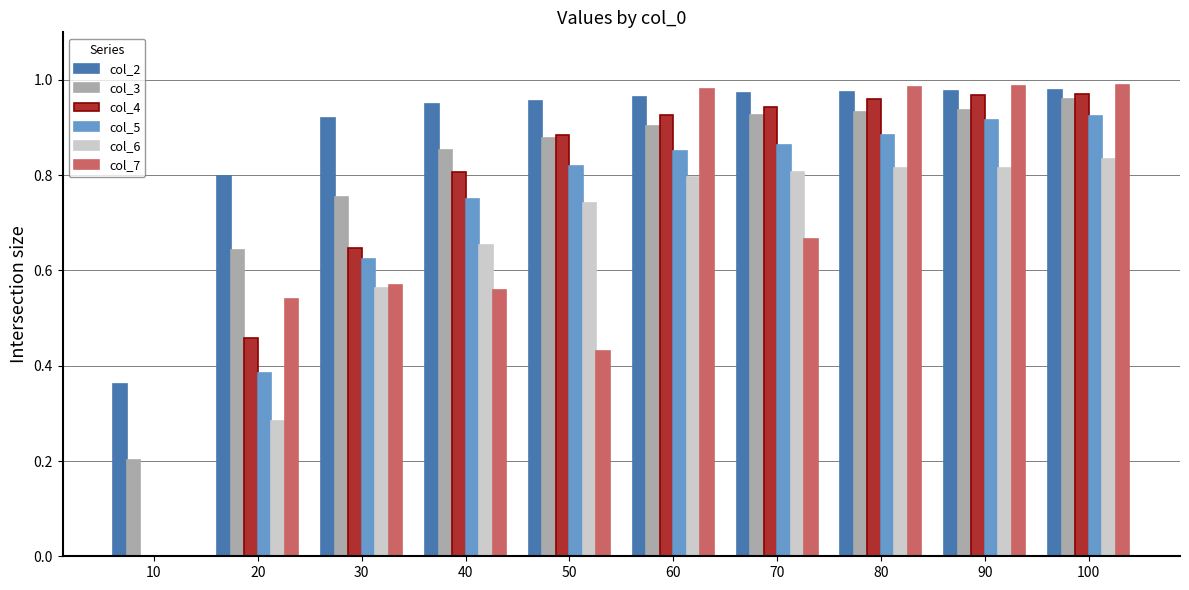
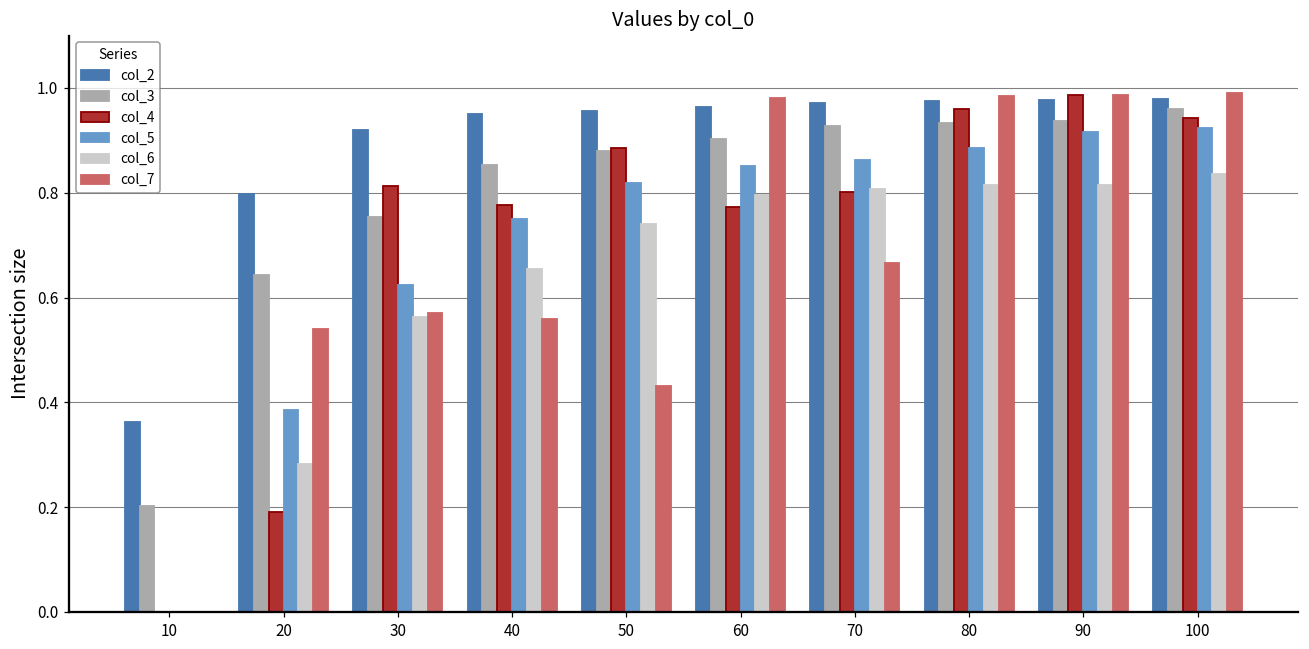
  {
    "col_4": {
-     "20": 0.46,
-     "30": 0.65,
-     "40": 0.81,
+     "20": 0.19,
+     "30": 0.81,
+     "40": 0.78,
      "50": 0.89,
-     "60": 0.93,
-     "70": 0.94,
+     "60": 0.77,
+     "70": 0.80,
      "80": 0.96,
-     "90": 0.97,
-     "100": 0.97
+     "90": 0.99,
+     "100": 0.94
    },
    "col_7": {
      "20": 0.54,
      "30": 0.57,
      "40": 0.56,
      "50": 0.43,
      "60": 0.98,
      "70": 0.67,
      "80": 0.98,
      "90": 0.99,
      "100": 0.99
    }
  }
